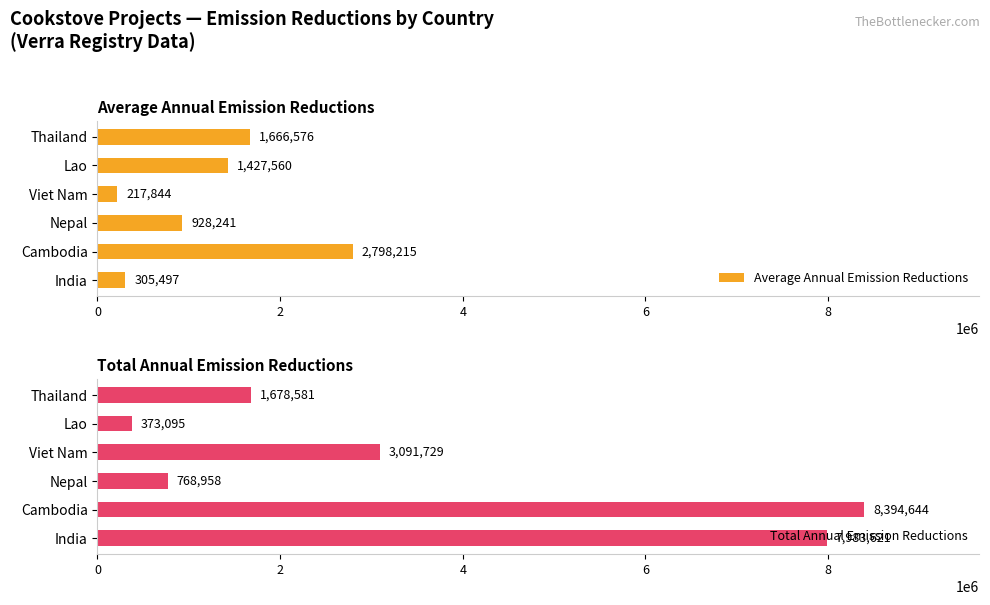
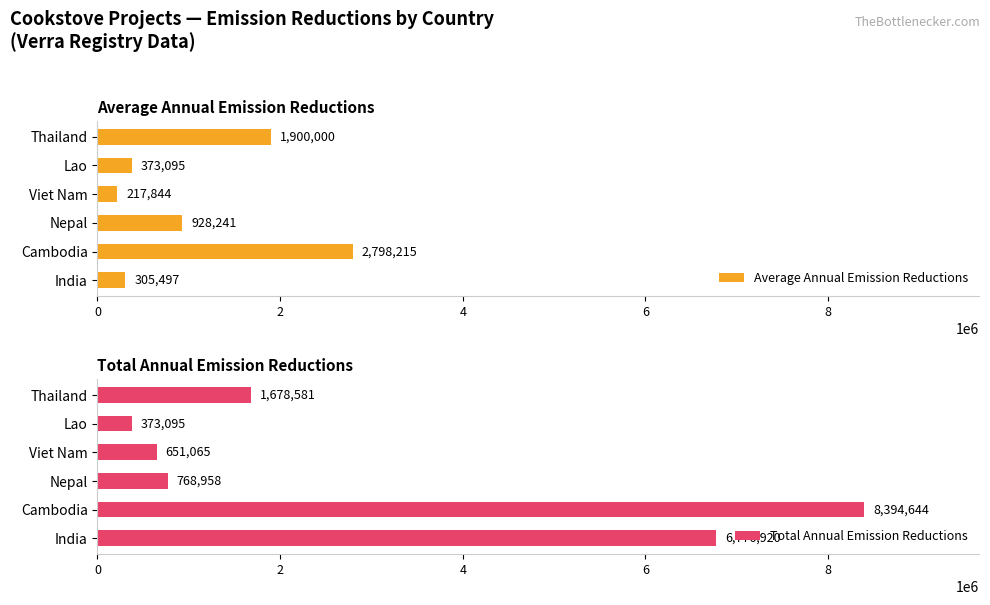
  {
    "Average Annual Emission Reductions": {
-     "Thailand": "1,666,576",
-     "Lao": "1,427,560",
+     "Thailand": "1,900,000",
+     "Lao": "373,095",
      "Viet Nam": "217,844",
      "Nepal": "928,241",
      "Cambodia": "2,798,215",
      "India": "305,497"
    },
    "Total Annual Emission Reductions": {
      "Thailand": "1,678,581",
      "Lao": "373,095",
-     "Viet Nam": "3,091,729",
+     "Viet Nam": "651,065",
      "Nepal": "768,958",
      "Cambodia": "8,394,644",
-     "India": "7,983,621"
+     "India": "6,776,920"
    }
  }
